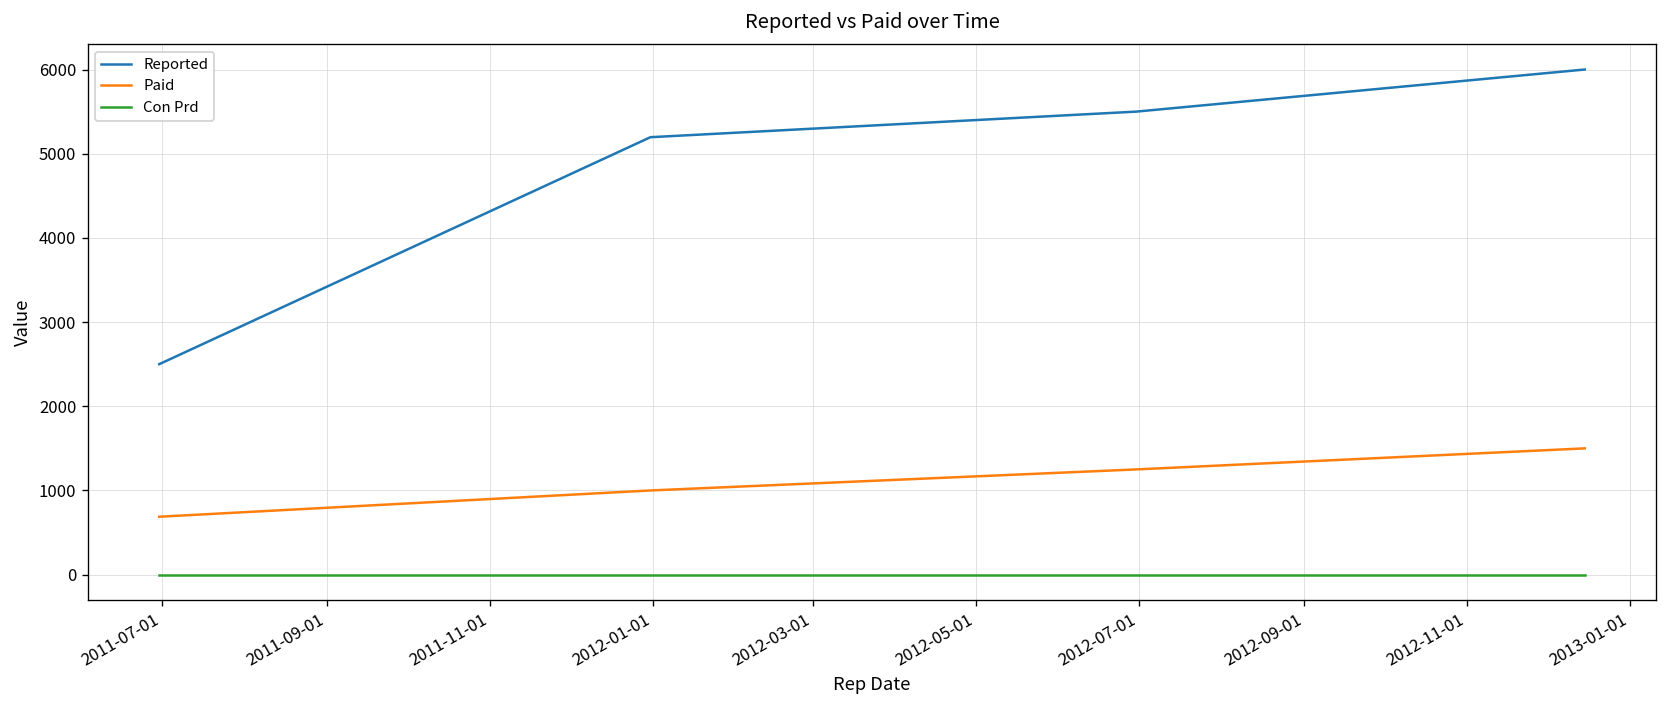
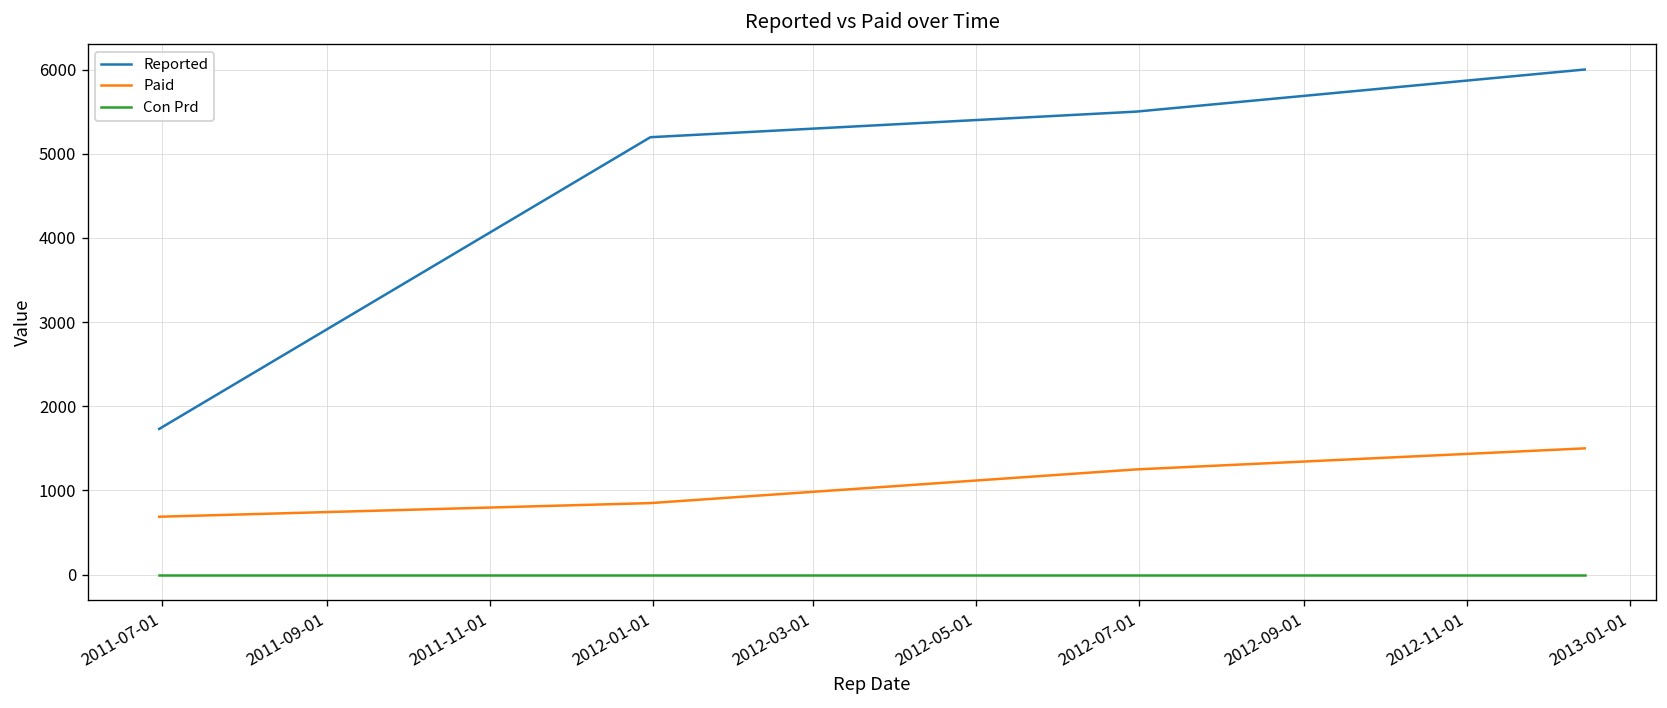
  {
    "Reported": {
-     "2011-07-01": 2500,
+     "2011-07-01": 1700,
      "2012-01-01": 5200,
      "2012-07-01": 5500
    },
    "Paid": {
      "2011-07-01": 700,
-     "2012-01-01": 1000,
+     "2012-01-01": 900,
      "2012-07-01": 1300
    },
    "Con Prd": {
      "2011-07-01": 0,
      "2012-01-01": 0,
      "2012-07-01": 0
    }
  }
